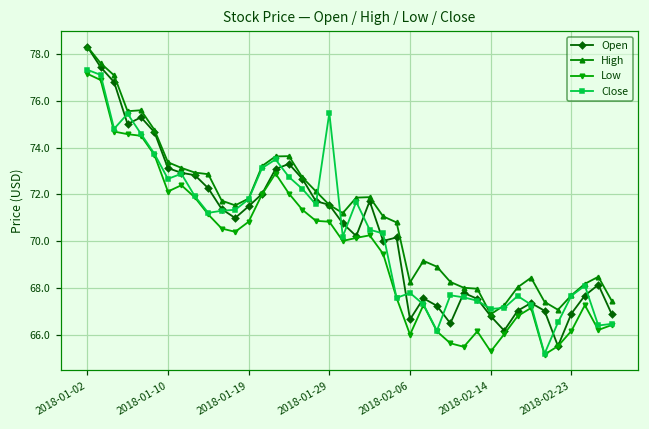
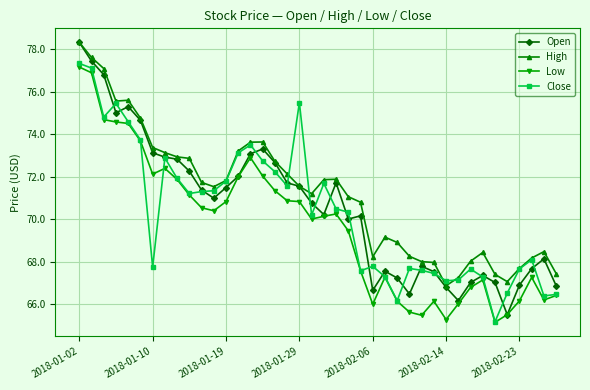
  {
    "Close": {
      "2018-01-02": 77.3,
-     "2018-01-10": 72.7,
+     "2018-01-10": 67.8,
      "2018-01-29": 75.5,
      "2018-02-06": 67.8,
      "2018-02-14": 67.1
    }
  }
